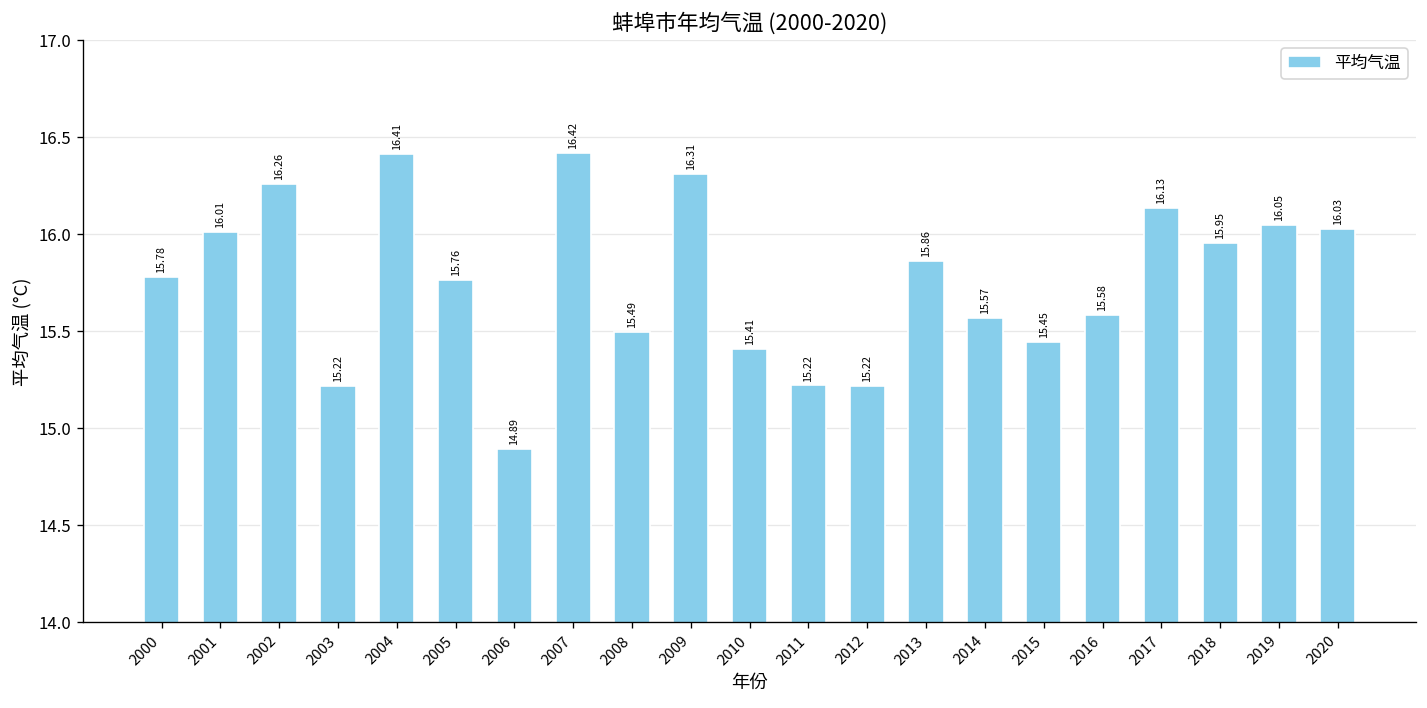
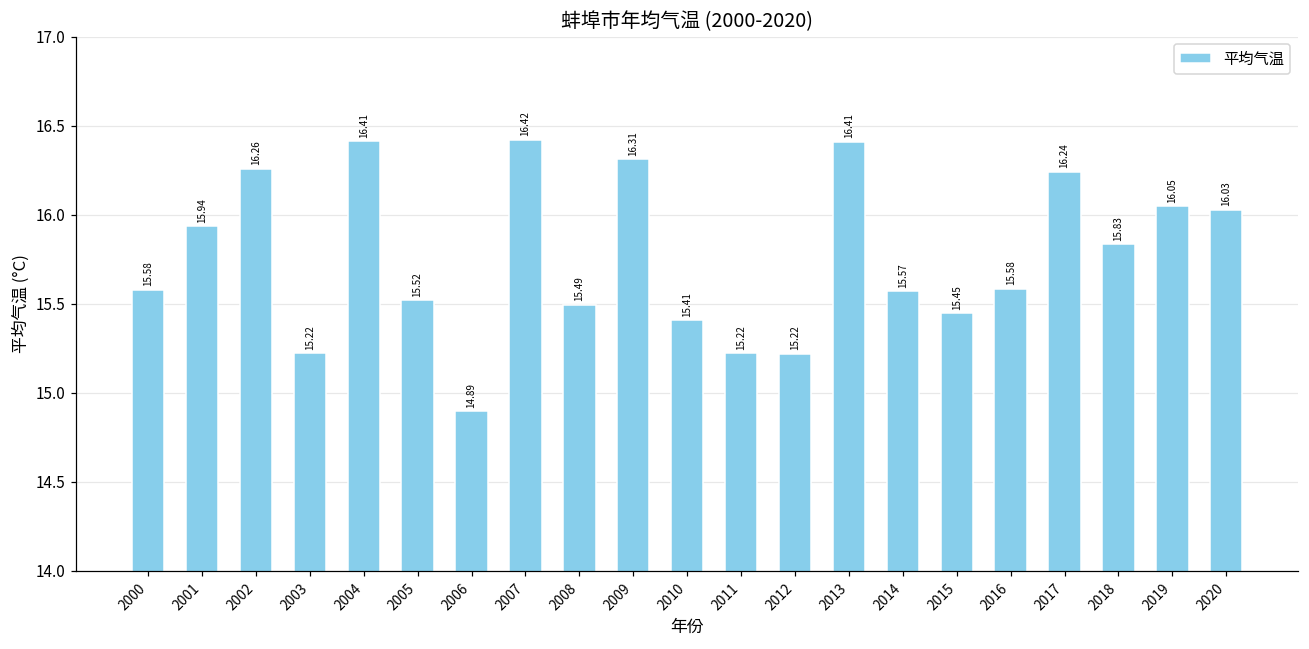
  {
-   "2000": 15.78,
-   "2001": 16.01,
+   "2000": 15.58,
+   "2001": 15.94,
    "2002": 16.26,
    "2003": 15.22,
    "2004": 16.41,
-   "2005": 15.76,
+   "2005": 15.52,
    "2006": 14.89,
    "2007": 16.42,
    "2008": 15.49,
    "2009": 16.31,
    "2010": 15.41,
    "2011": 15.22,
    "2012": 15.22,
-   "2013": 15.86,
+   "2013": 16.41,
    "2014": 15.57,
    "2015": 15.45,
    "2016": 15.58,
-   "2017": 16.13,
-   "2018": 15.95,
+   "2017": 16.24,
+   "2018": 15.83,
    "2019": 16.05,
    "2020": 16.03
  }
